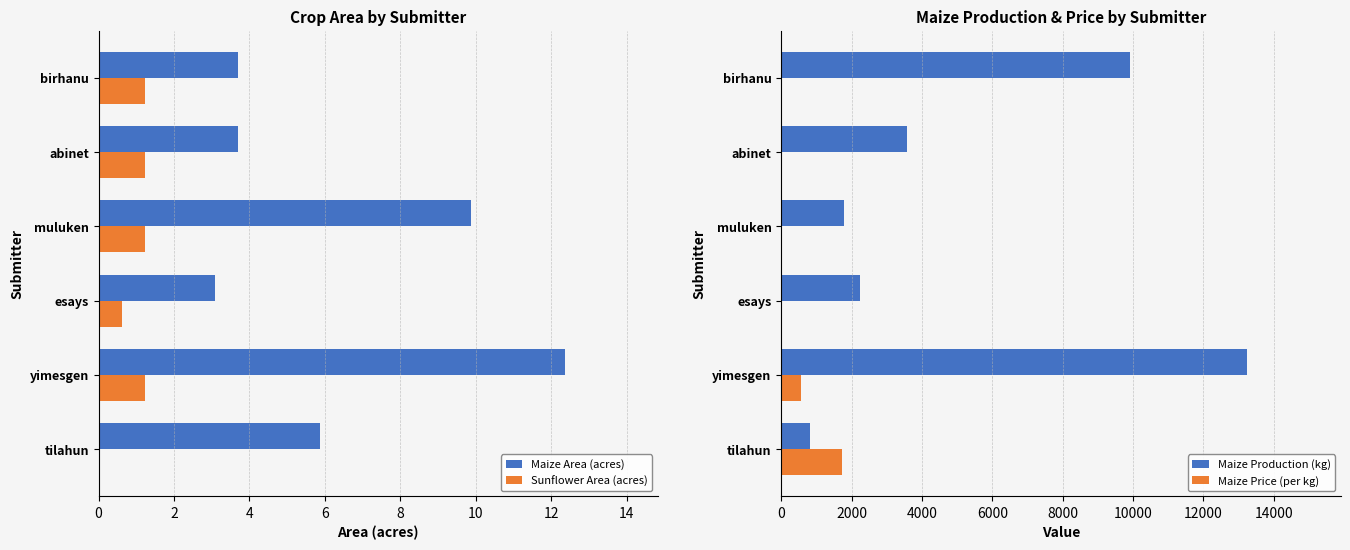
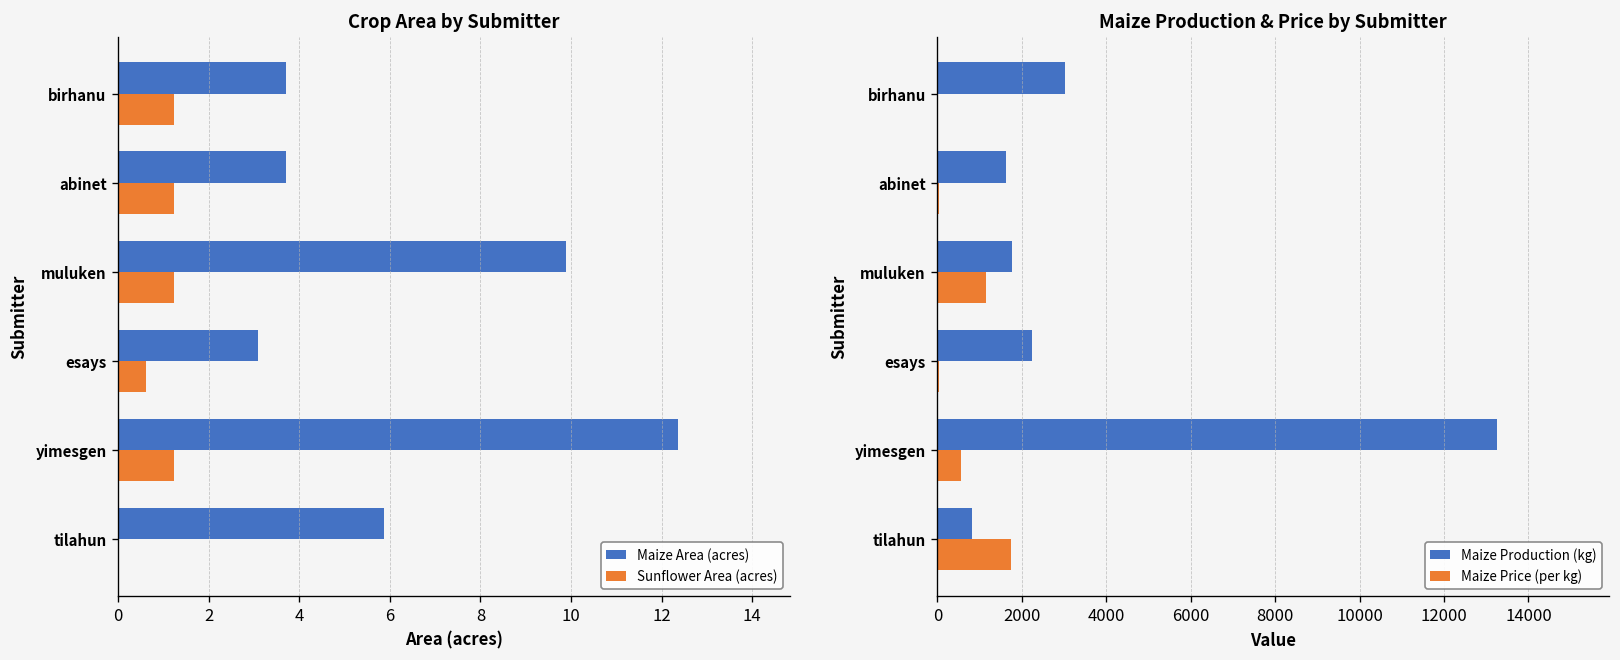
  {
    "Crop Area by Submitter": {
      "Maize Area (acres)": {
        "birhanu": 3.7,
        "abinet": 3.7,
        "muluken": 9.9,
        "esays": 3.1,
        "yimesgen": 12.4,
        "tilahun": 5.9
      },
      "Sunflower Area (acres)": {
        "birhanu": 1.2,
        "abinet": 1.2,
        "muluken": 1.2,
        "esays": 0.6,
        "yimesgen": 1.2,
        "tilahun": 0.0
      }
    },
    "Maize Production & Price by Submitter": {
      "Maize Production (kg)": {
-       "birhanu": 9900,
-       "abinet": 3600,
+       "birhanu": 3000,
+       "abinet": 1600,
        "muluken": 1800,
        "esays": 2300,
        "yimesgen": 13300,
        "tilahun": 800
      },
      "Maize Price (per kg)": {
-       "muluken": 0,
+       "muluken": 1100,
        "yimesgen": 600,
        "tilahun": 1700
      }
    }
  }
